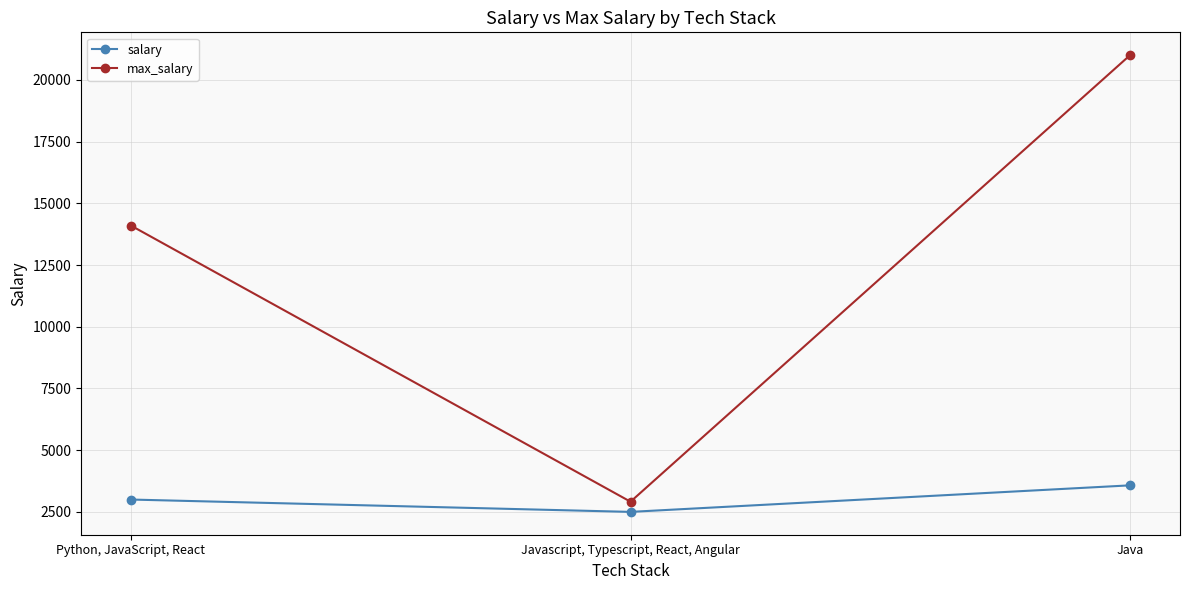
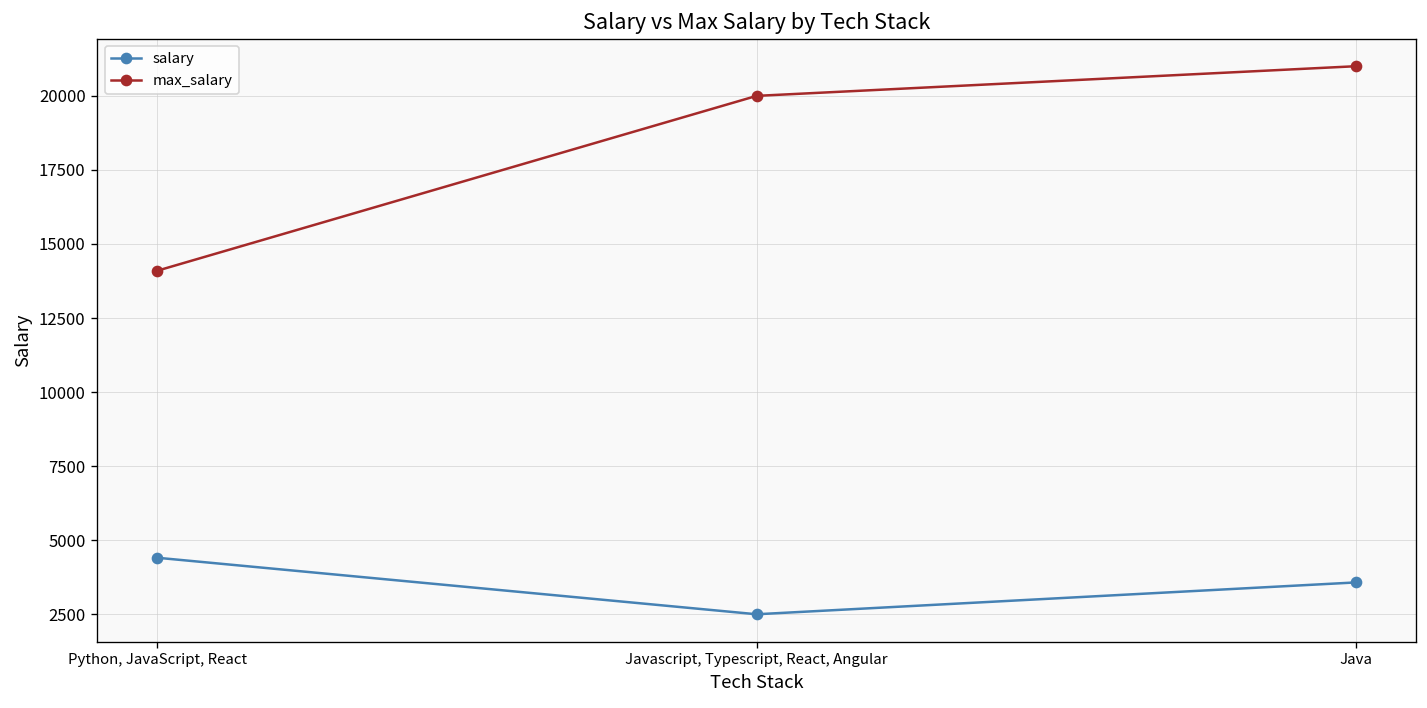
  {
    "salary": {
-     "Python, JavaScript, React": 3000,
+     "Python, JavaScript, React": 4400,
      "Javascript, Typescript, React, Angular": 2500,
      "Java": 3600
    },
    "max_salary": {
      "Python, JavaScript, React": 14100,
-     "Javascript, Typescript, React, Angular": 2900,
+     "Javascript, Typescript, React, Angular": 20000,
      "Java": 21000
    }
  }
